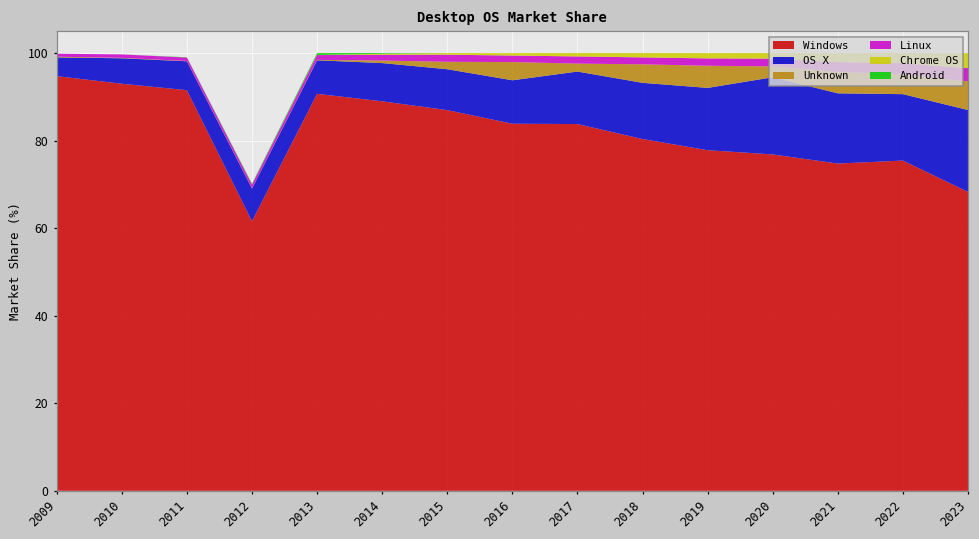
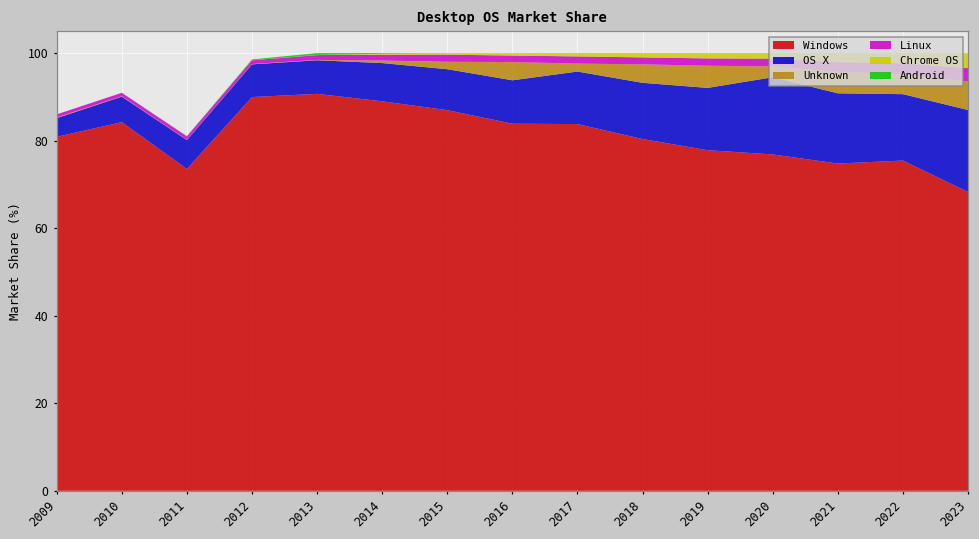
  {
    "Windows": {
-     "2009": 95,
-     "2010": 93,
-     "2011": 92,
-     "2012": 62,
+     "2009": 81,
+     "2010": 84,
+     "2011": 74,
+     "2012": 90,
      "2013": 91,
      "2014": 89,
      "2015": 87,
      "2016": 84,
      "2017": 84,
      "2018": 80,
      "2019": 78,
      "2020": 77,
      "2021": 75,
      "2022": 75,
      "2023": 68
    },
    "OS X": {
      "2015": 9,
      "2016": 10,
      "2017": 12,
      "2018": 13,
      "2019": 14,
      "2021": 16,
      "2022": 15,
      "2023": 19
    },
    "Unknown": {
      "2015": 2,
      "2016": 4,
      "2017": 2,
      "2018": 4,
      "2019": 5,
      "2023": 7
    },
    "Linux": {
      "2017": 2,
      "2018": 2,
      "2019": 2,
      "2023": 3
    }
  }
